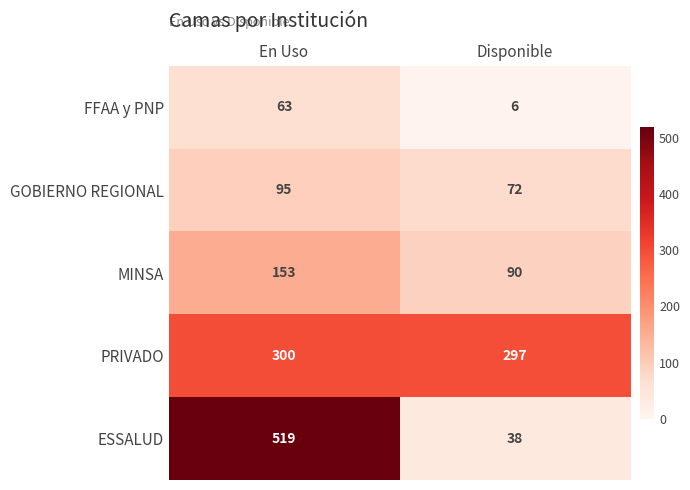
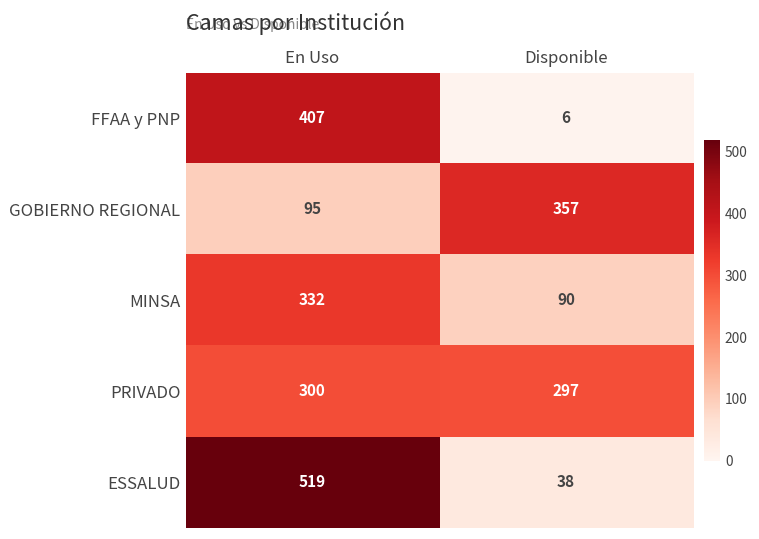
  {
    "FFAA y PNP": {
-     "En Uso": 63,
+     "En Uso": 407,
      "Disponible": 6
    },
    "GOBIERNO REGIONAL": {
      "En Uso": 95,
-     "Disponible": 72
+     "Disponible": 357
    },
    "MINSA": {
-     "En Uso": 153,
+     "En Uso": 332,
      "Disponible": 90
    },
    "PRIVADO": {
      "En Uso": 300,
      "Disponible": 297
    },
    "ESSALUD": {
      "En Uso": 519,
      "Disponible": 38
    }
  }
